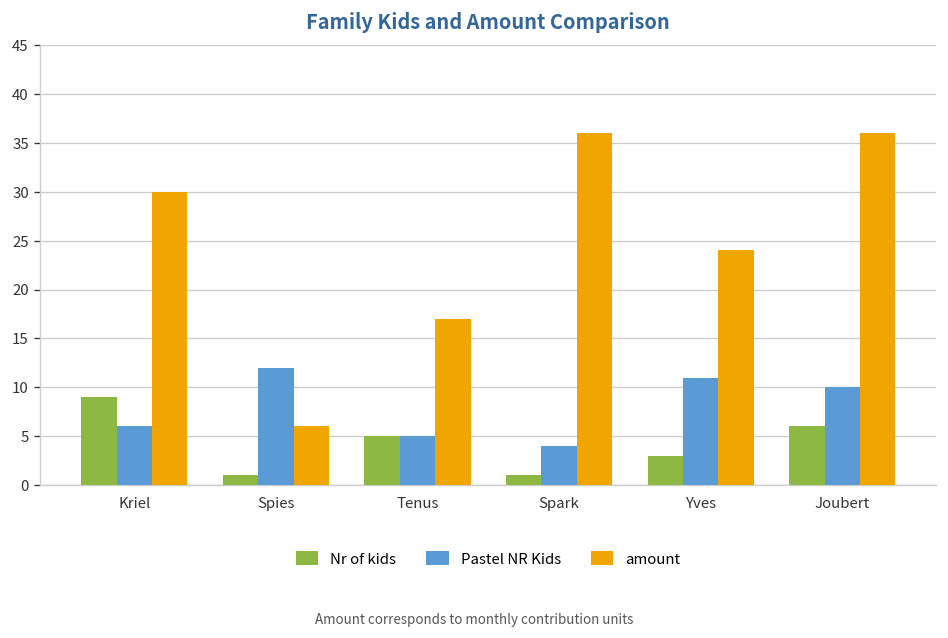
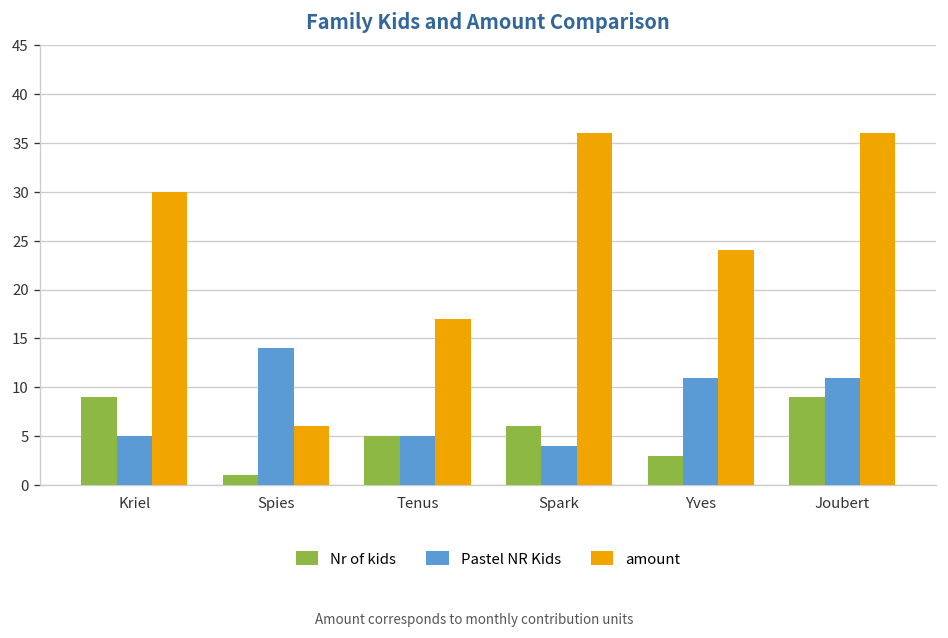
  {
    "Nr of kids": {
      "Kriel": 9,
      "Spies": 1,
      "Tenus": 5,
-     "Spark": 1,
+     "Spark": 6,
      "Yves": 3,
-     "Joubert": 6
+     "Joubert": 9
    },
    "Pastel NR Kids": {
-     "Kriel": 6,
-     "Spies": 12,
+     "Kriel": 5,
+     "Spies": 14,
      "Tenus": 5,
      "Spark": 4,
      "Yves": 11,
-     "Joubert": 10
+     "Joubert": 11
    },
    "amount": {
      "Kriel": 30,
      "Spies": 6,
      "Tenus": 17,
      "Spark": 36,
      "Yves": 24,
      "Joubert": 36
    }
  }
